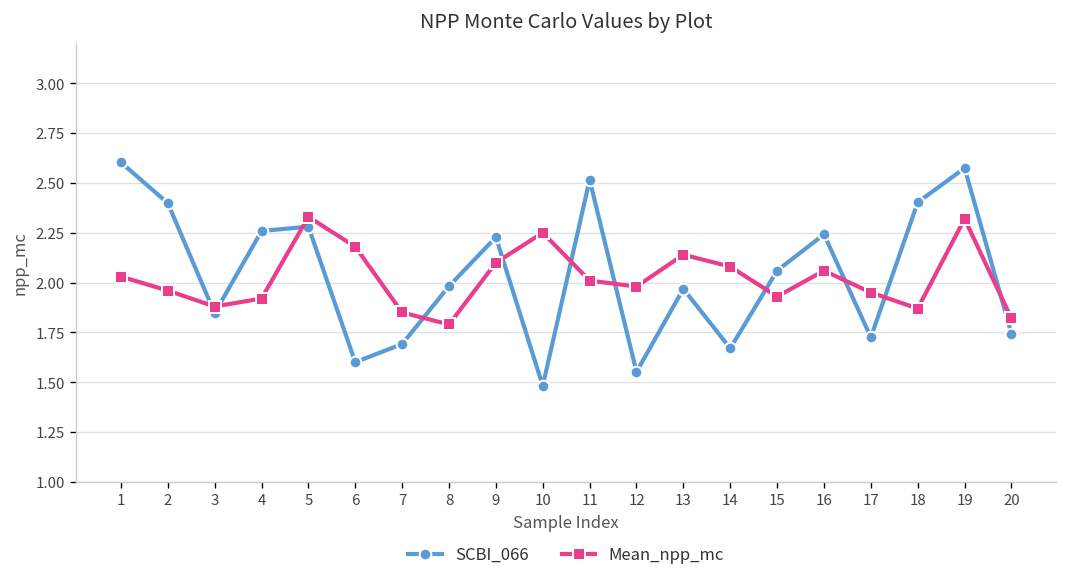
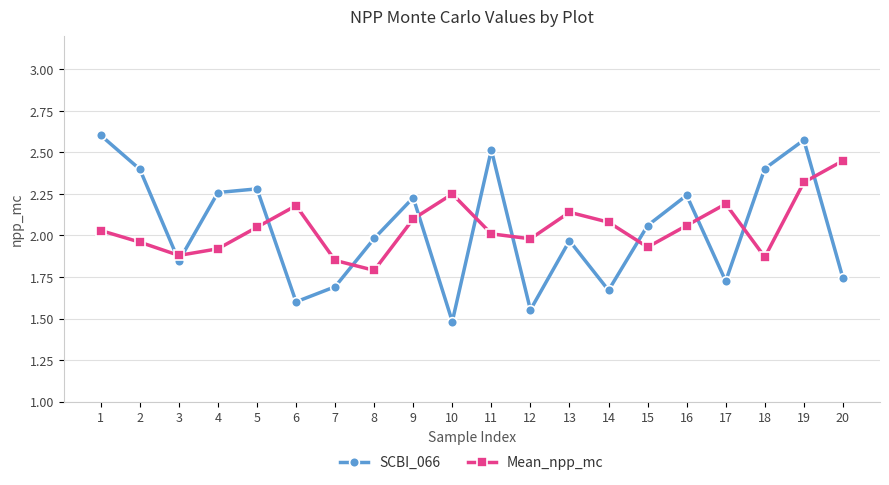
  {
    "SCBI_066": {
      "1": 2.60,
      "2": 2.40,
      "3": 1.85,
      "4": 2.26,
      "5": 2.28,
      "6": 1.60,
      "7": 1.69,
      "8": 1.98,
      "9": 2.23,
      "10": 1.48,
      "11": 2.52,
      "12": 1.55,
      "13": 1.97,
      "14": 1.67,
      "15": 2.06,
      "16": 2.24,
      "17": 1.73,
      "18": 2.40,
      "19": 2.57,
      "20": 1.74
    },
    "Mean_npp_mc": {
      "1": 2.03,
      "2": 1.96,
      "3": 1.88,
      "4": 1.92,
-     "5": 2.33,
+     "5": 2.05,
      "6": 2.18,
      "7": 1.85,
      "8": 1.79,
      "9": 2.10,
      "10": 2.25,
      "11": 2.01,
      "12": 1.98,
      "13": 2.14,
      "14": 2.08,
      "15": 1.93,
      "16": 2.06,
-     "17": 1.95,
+     "17": 2.19,
      "18": 1.87,
      "19": 2.32,
-     "20": 1.82
+     "20": 2.45
    }
  }
